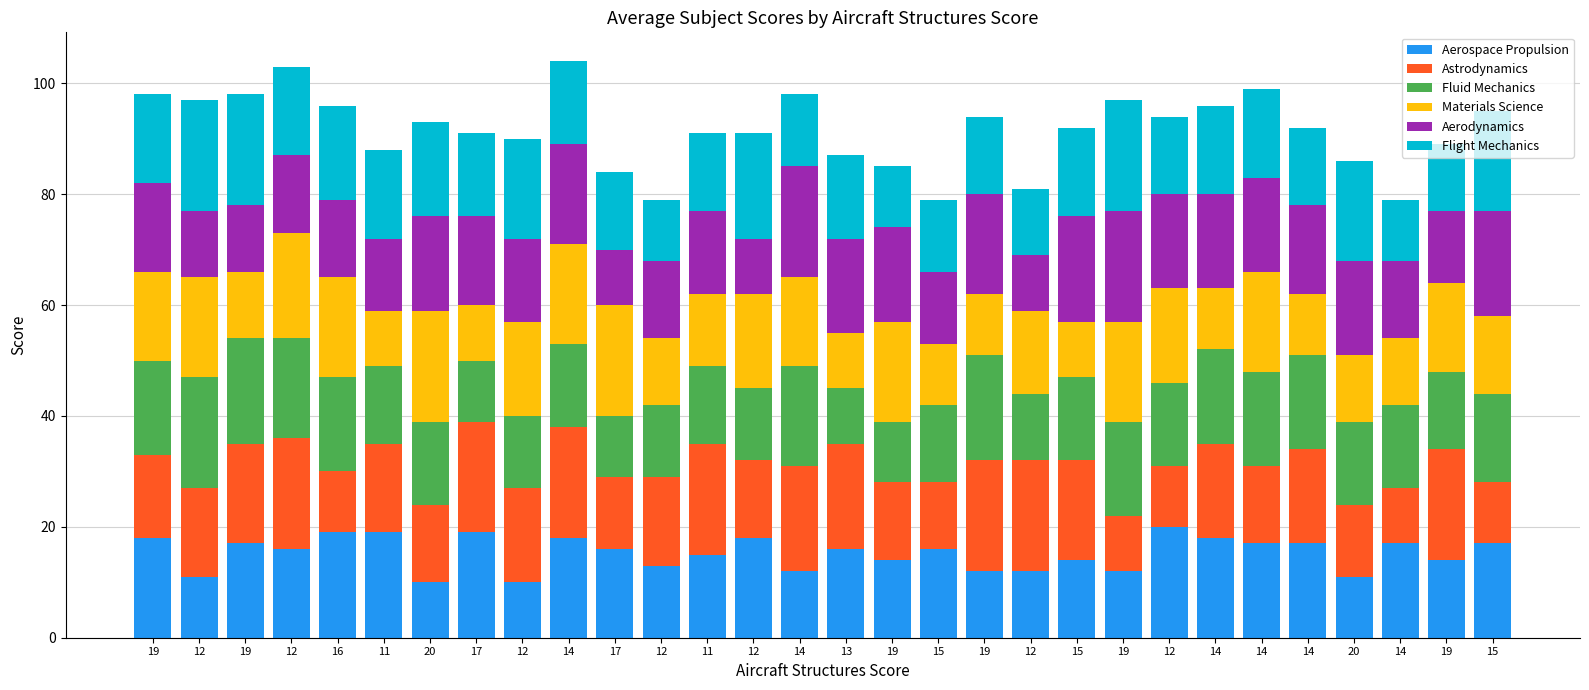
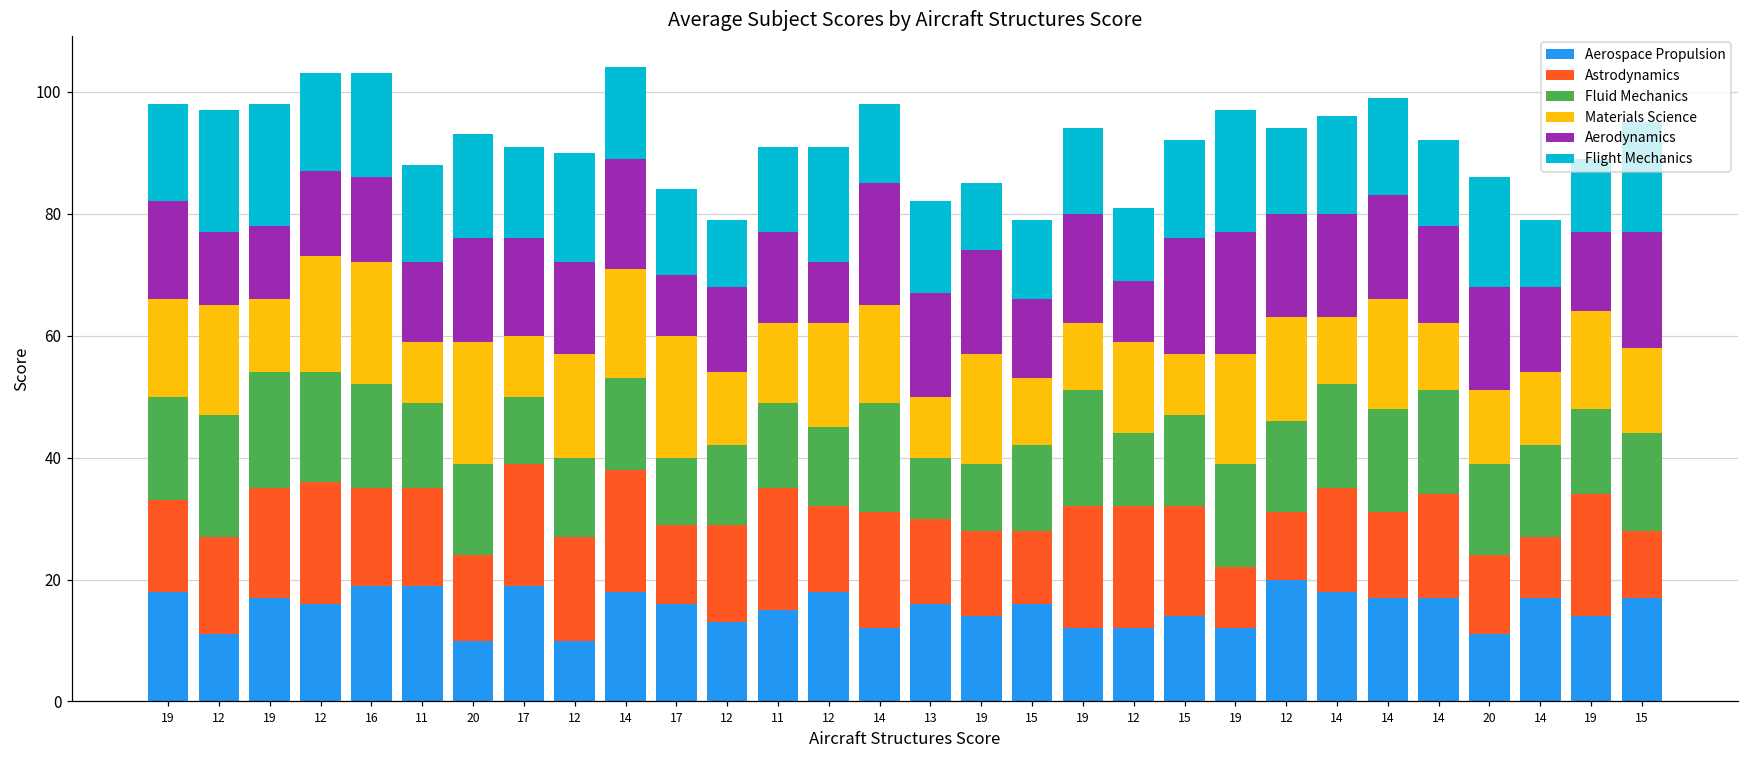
  {
    "Astrodynamics": {
-     "16": 11,
-     "13": 19
+     "16": 16,
+     "13": 14
    },
    "Fluid Mechanics": {
      "16": 17,
      "13": 10
    },
    "Materials Science": {
-     "16": 18,
+     "16": 20,
      "13": 10
    },
    "Aerodynamics": {
      "16": 14,
      "13": 17
    }
  }
